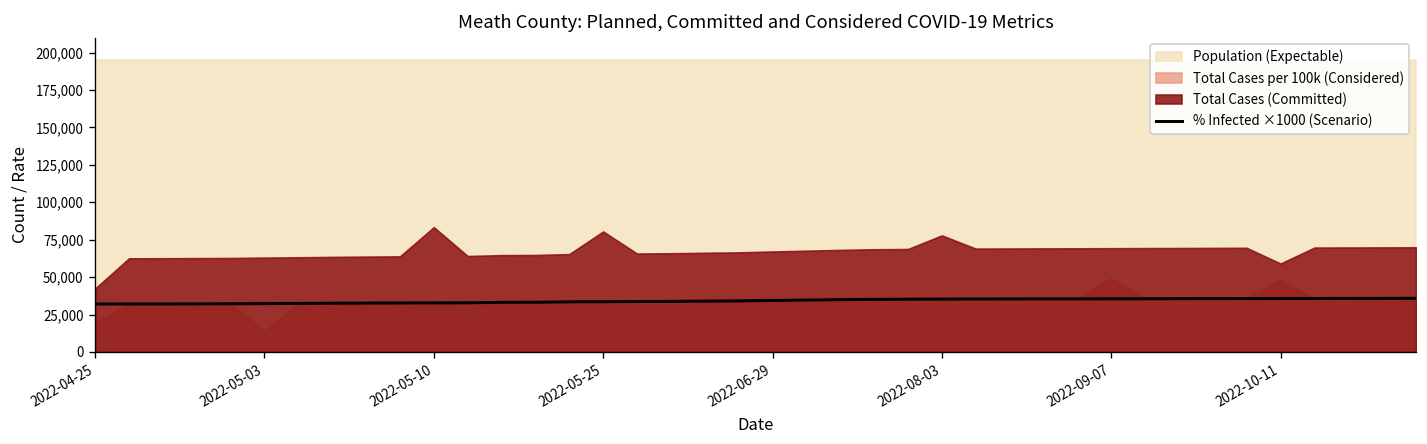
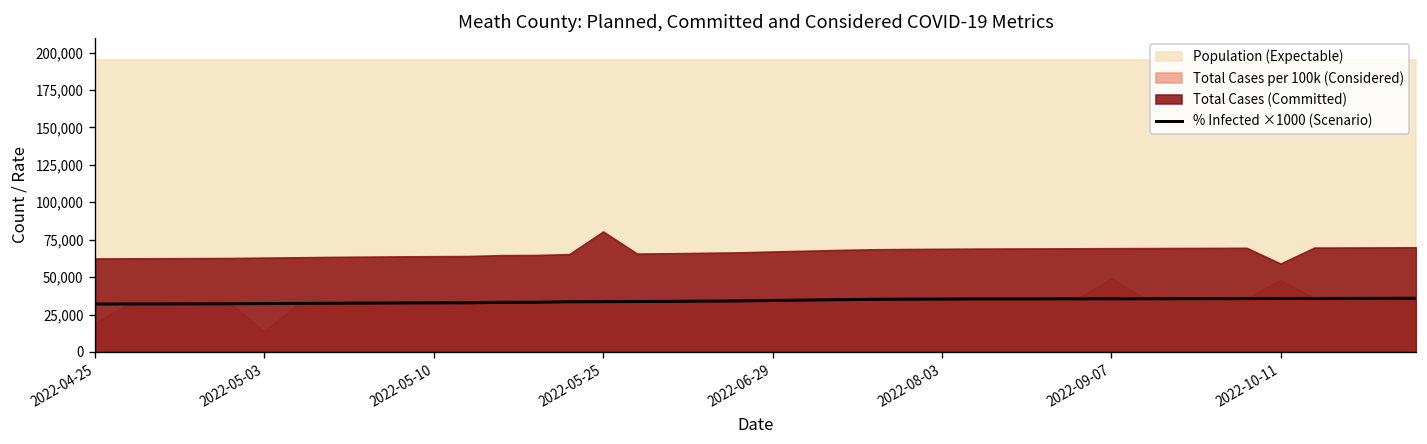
  {
    "% Infected ×1000 (Scenario)": {
      "2022-04-25": "32,000",
      "2022-05-03": "32,000",
      "2022-09-07": "36,000",
      "2022-10-11": "36,000"
    },
    "Population (Expectable)": {
      "2022-04-25": "195,000",
      "2022-05-03": "195,000",
      "2022-05-10": "195,000",
      "2022-05-25": "195,000",
      "2022-06-29": "195,000",
      "2022-08-03": "195,000",
      "2022-09-07": "195,000"
    },
    "Total Cases per 100k (Considered)": {
      "2022-04-25": "20,000",
      "2022-05-03": "14,000",
      "2022-09-07": "49,000",
      "2022-10-11": "48,000"
    },
    "Total Cases (Committed)": {
-     "2022-04-25": "42,000",
+     "2022-04-25": "62,000",
      "2022-05-03": "63,000",
-     "2022-05-10": "83,000",
+     "2022-05-10": "64,000",
      "2022-05-25": "81,000",
      "2022-06-29": "67,000",
-     "2022-08-03": "78,000",
+     "2022-08-03": "69,000",
      "2022-09-07": "69,000",
      "2022-10-11": "59,000"
    }
  }
